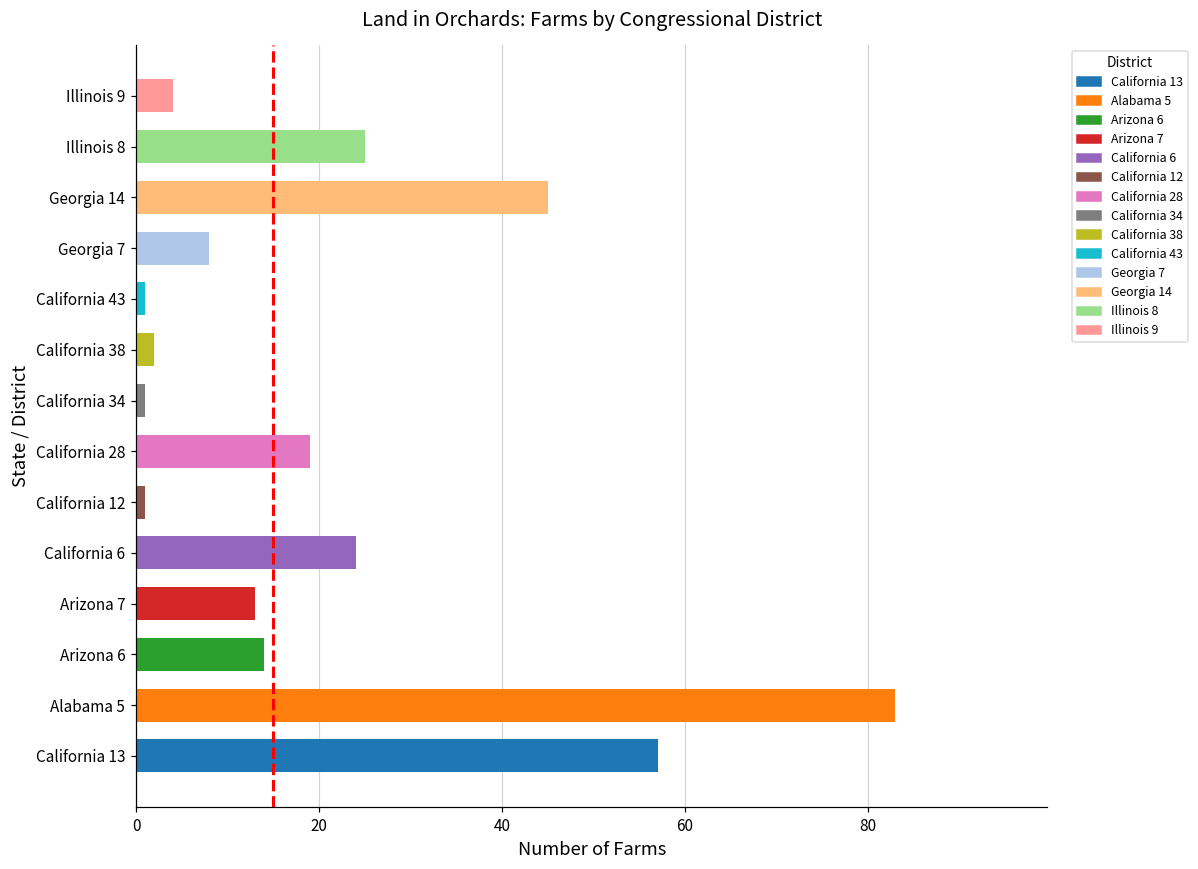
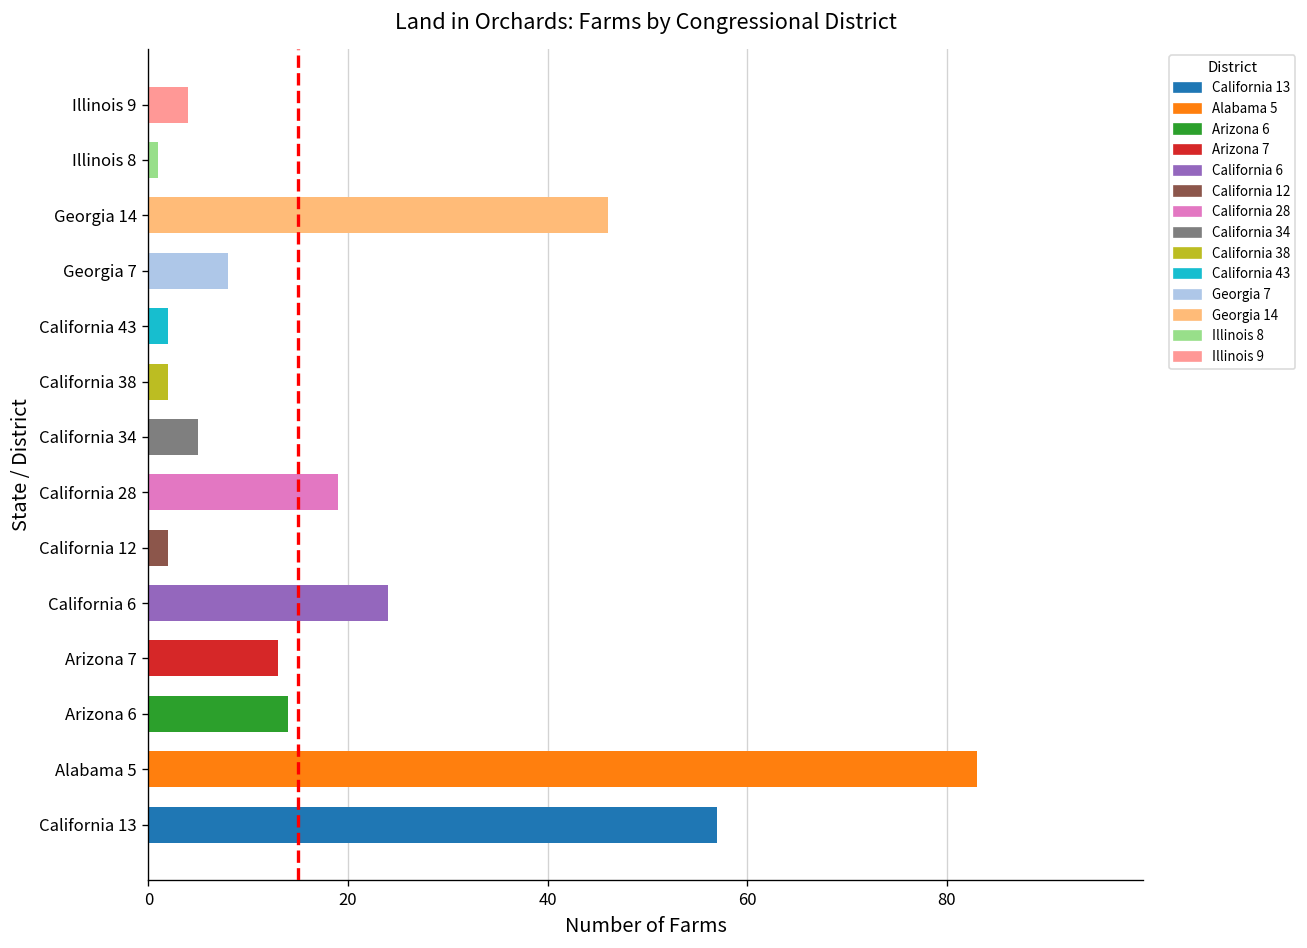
  {
    "Illinois 9": 4,
-   "Illinois 8": 25,
-   "Georgia 14": 45,
+   "Illinois 8": 1,
+   "Georgia 14": 46,
    "Georgia 7": 8,
-   "California 43": 1,
+   "California 43": 2,
    "California 38": 2,
-   "California 34": 1,
+   "California 34": 5,
    "California 28": 19,
-   "California 12": 1,
+   "California 12": 2,
    "California 6": 24,
    "Arizona 7": 13,
    "Arizona 6": 14,
    "Alabama 5": 83,
    "California 13": 57
  }
